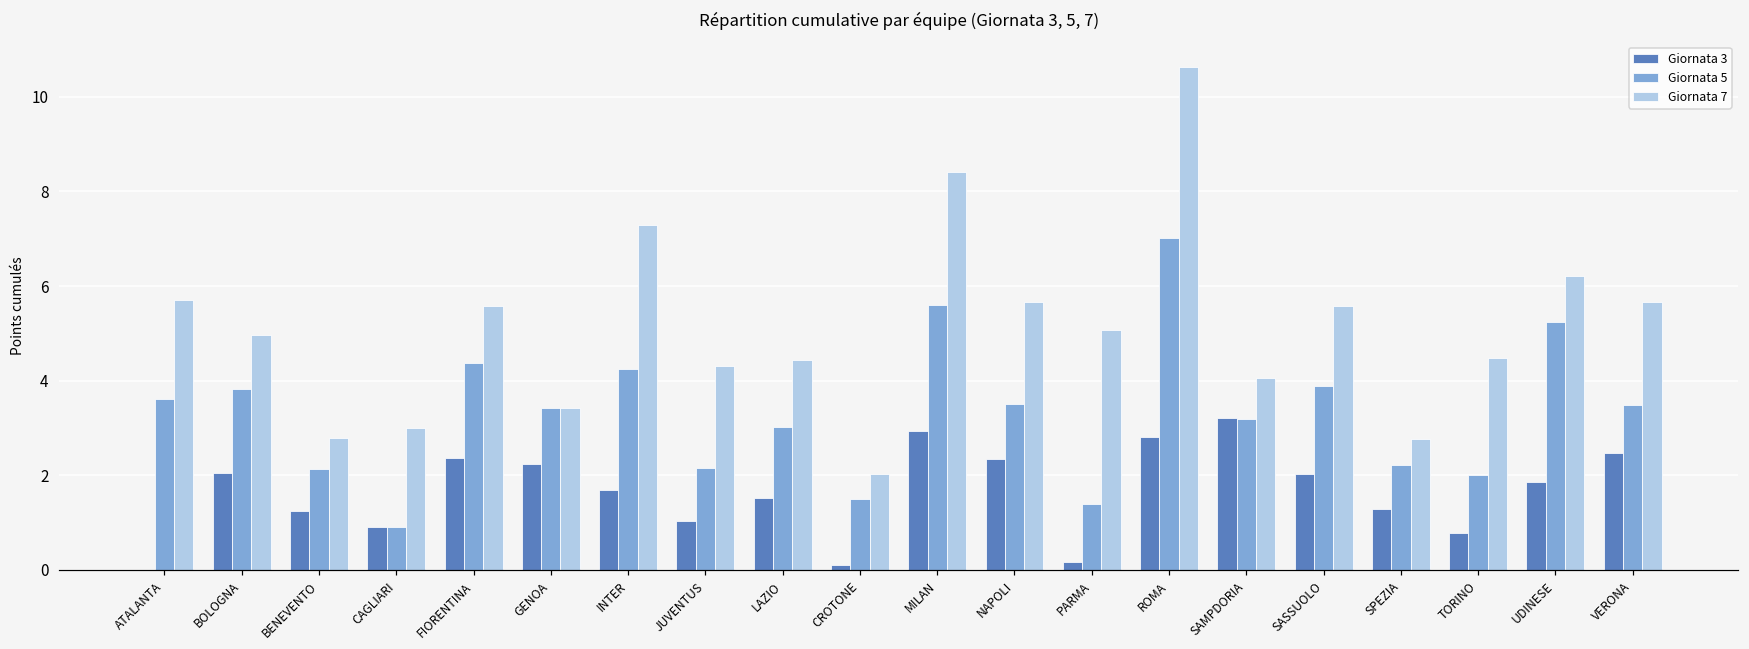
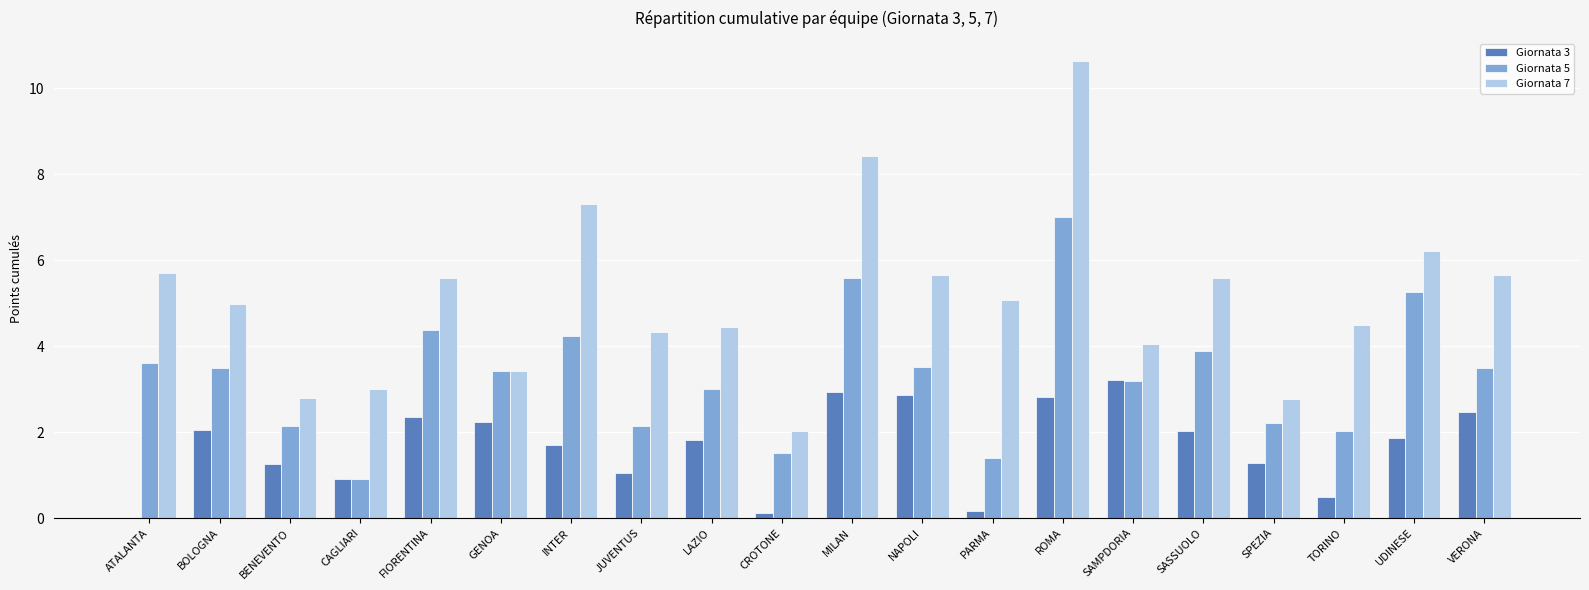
  {
    "Giornata 3": {
      "ATALANTA": 0.0,
      "BOLOGNA": 2.0,
      "BENEVENTO": 1.3,
      "CAGLIARI": 0.9,
      "FIORENTINA": 2.4,
      "GENOA": 2.2,
      "INTER": 1.7,
      "JUVENTUS": 1.0,
-     "LAZIO": 1.5,
+     "LAZIO": 1.8,
      "CROTONE": 0.1,
      "MILAN": 2.9,
-     "NAPOLI": 2.3,
+     "NAPOLI": 2.9,
      "PARMA": 0.2,
      "ROMA": 2.8,
      "SAMPDORIA": 3.2,
      "SASSUOLO": 2.0,
      "SPEZIA": 1.3,
-     "TORINO": 0.8,
+     "TORINO": 0.5,
      "UDINESE": 1.9,
      "VERONA": 2.5
    },
    "Giornata 5": {
      "ATALANTA": 3.6,
-     "BOLOGNA": 3.8,
+     "BOLOGNA": 3.5,
      "BENEVENTO": 2.1,
      "CAGLIARI": 0.9,
      "FIORENTINA": 4.4,
      "GENOA": 3.4,
      "INTER": 4.2,
      "JUVENTUS": 2.1,
      "LAZIO": 3.0,
      "CROTONE": 1.5,
      "MILAN": 5.6,
      "NAPOLI": 3.5,
      "PARMA": 1.4,
      "ROMA": 7.0,
      "SAMPDORIA": 3.2,
      "SASSUOLO": 3.9,
      "SPEZIA": 2.2,
      "TORINO": 2.0,
      "UDINESE": 5.2,
      "VERONA": 3.5
    },
    "Giornata 7": {
      "ATALANTA": 5.7,
      "BOLOGNA": 5.0,
      "BENEVENTO": 2.8,
      "CAGLIARI": 3.0,
      "FIORENTINA": 5.6,
      "GENOA": 3.4,
      "INTER": 7.3,
      "JUVENTUS": 4.3,
      "LAZIO": 4.4,
      "CROTONE": 2.0,
      "MILAN": 8.4,
      "NAPOLI": 5.7,
      "PARMA": 5.1,
      "ROMA": 10.6,
      "SAMPDORIA": 4.1,
      "SASSUOLO": 5.6,
      "SPEZIA": 2.8,
      "TORINO": 4.5,
      "UDINESE": 6.2,
      "VERONA": 5.7
    }
  }
